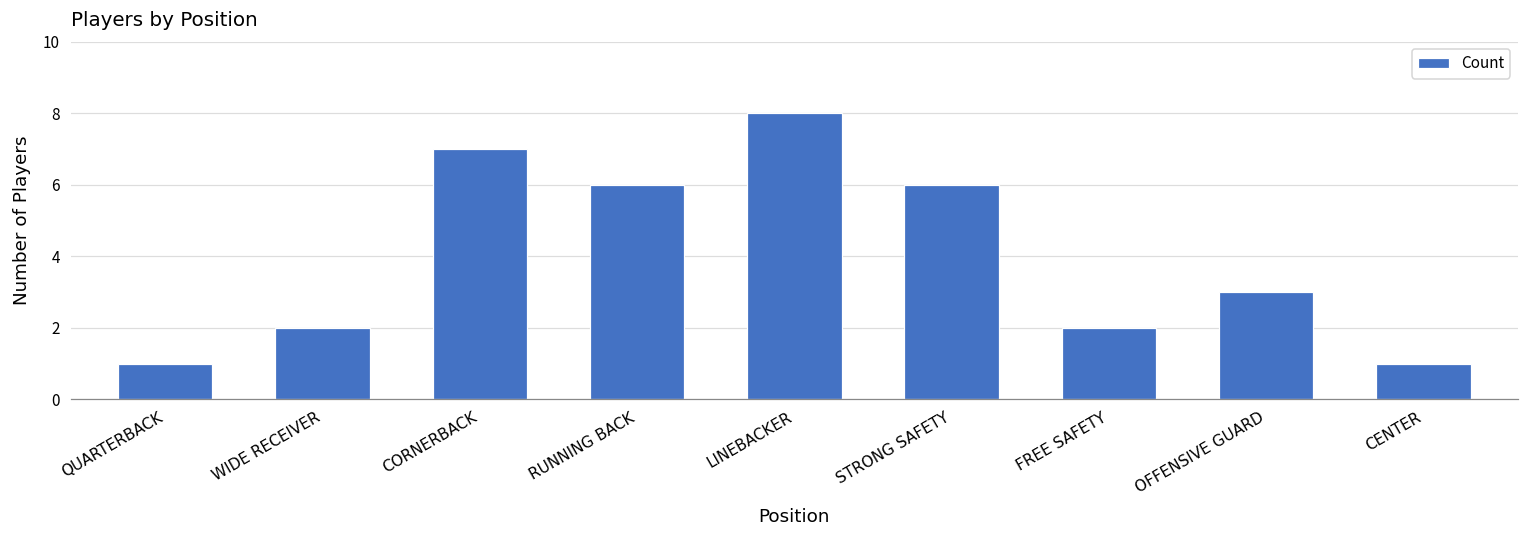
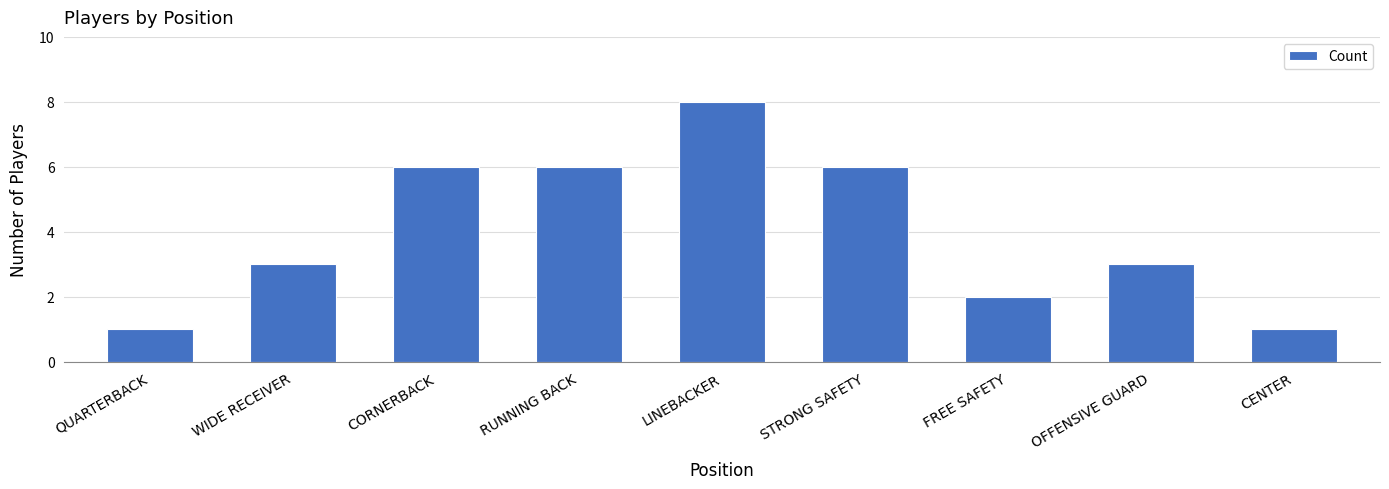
  {
    "QUARTERBACK": 1,
-   "WIDE RECEIVER": 2,
-   "CORNERBACK": 7,
+   "WIDE RECEIVER": 3,
+   "CORNERBACK": 6,
    "RUNNING BACK": 6,
    "LINEBACKER": 8,
    "STRONG SAFETY": 6,
    "FREE SAFETY": 2,
    "OFFENSIVE GUARD": 3,
    "CENTER": 1
  }
